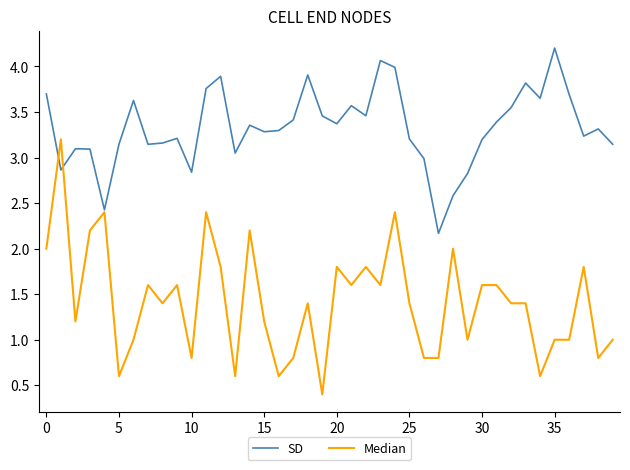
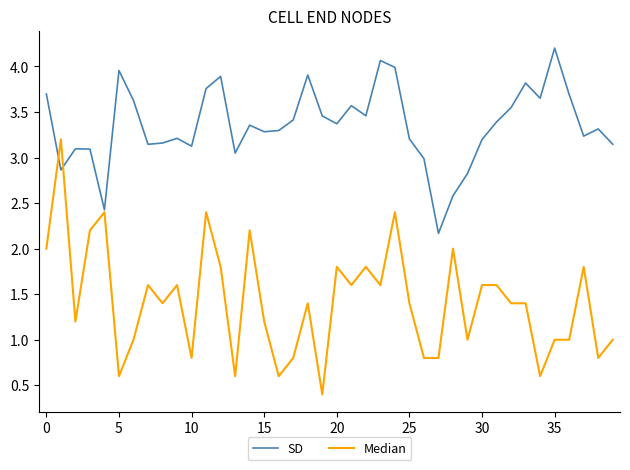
  {
    "SD": {
      "0": 3.7,
-     "5": 3.1,
-     "10": 2.8,
+     "5": 4.0,
+     "10": 3.1,
      "15": 3.3,
      "20": 3.4,
      "25": 3.2,
      "30": 3.2,
      "35": 4.2
    },
    "Median": {
      "0": 2.0,
      "5": 0.6,
      "10": 0.8,
      "15": 1.2,
      "20": 1.8,
      "25": 1.4,
      "30": 1.6,
      "35": 1.0
    }
  }
